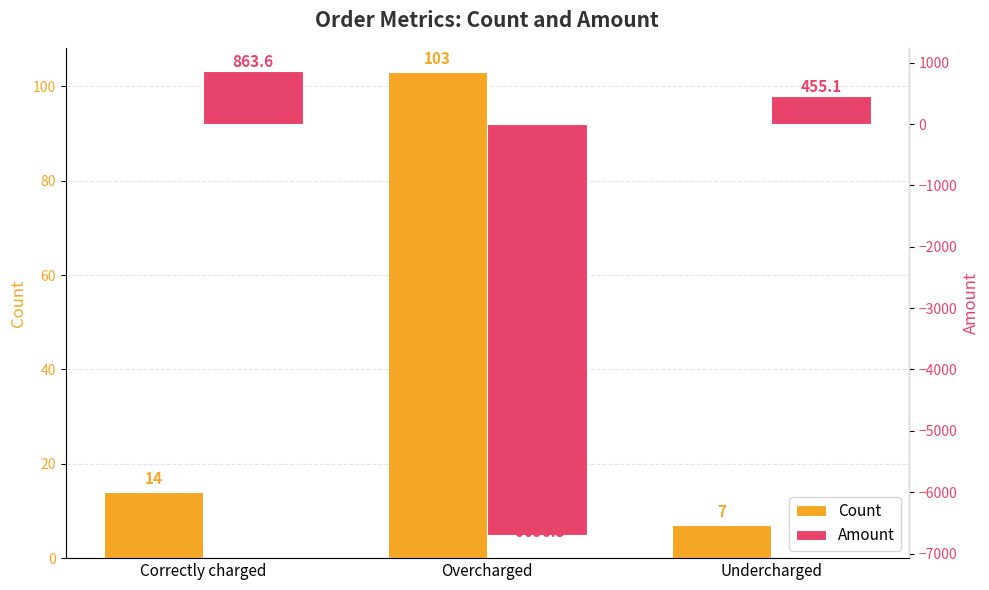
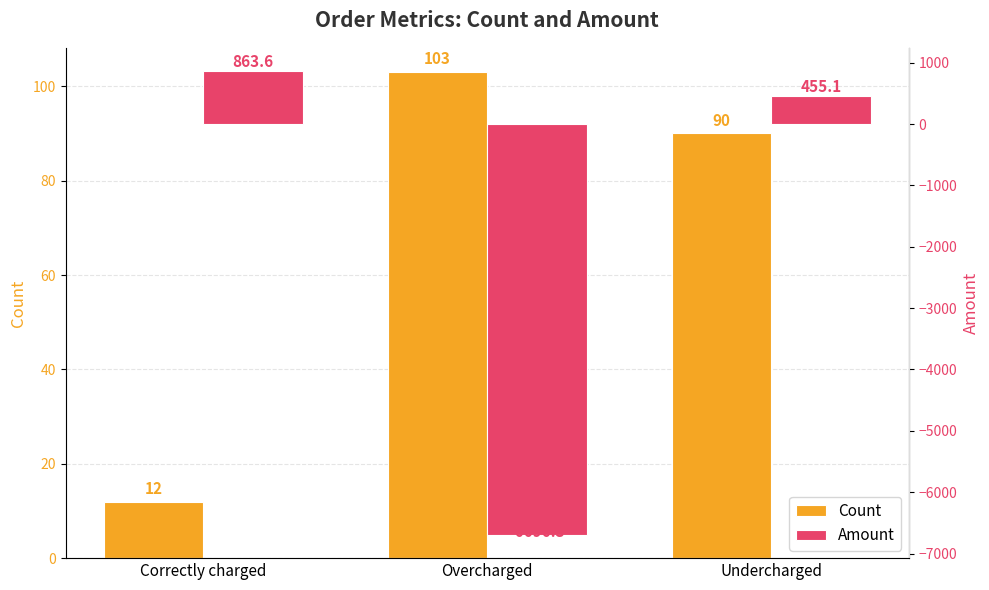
  {
    "Count": {
-     "Correctly charged": 14,
+     "Correctly charged": 12,
      "Overcharged": 103,
-     "Undercharged": 7
+     "Undercharged": 90
    },
    "Amount": {
      "Correctly charged": 863.6,
      "Undercharged": 455.1
    }
  }
